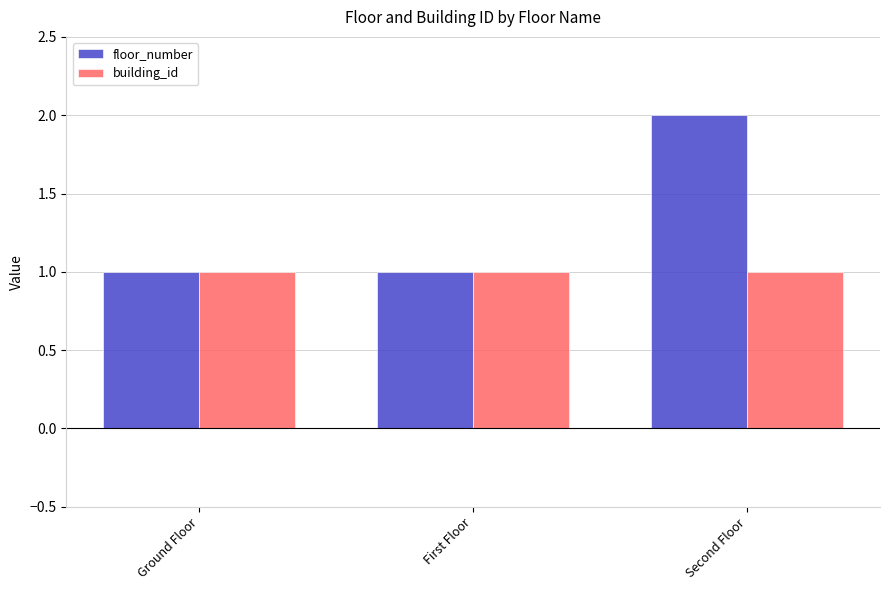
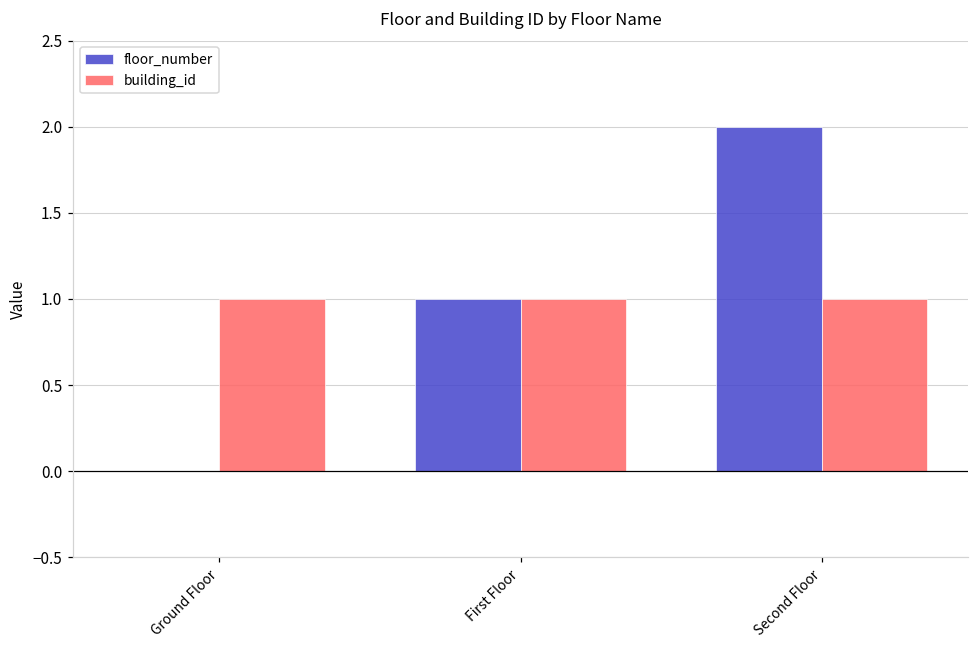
  {
    "floor_number": {
-     "Ground Floor": 1,
+     "Ground Floor": 0,
      "First Floor": 1,
      "Second Floor": 2
    },
    "building_id": {
      "Ground Floor": 1,
      "First Floor": 1,
      "Second Floor": 1
    }
  }
